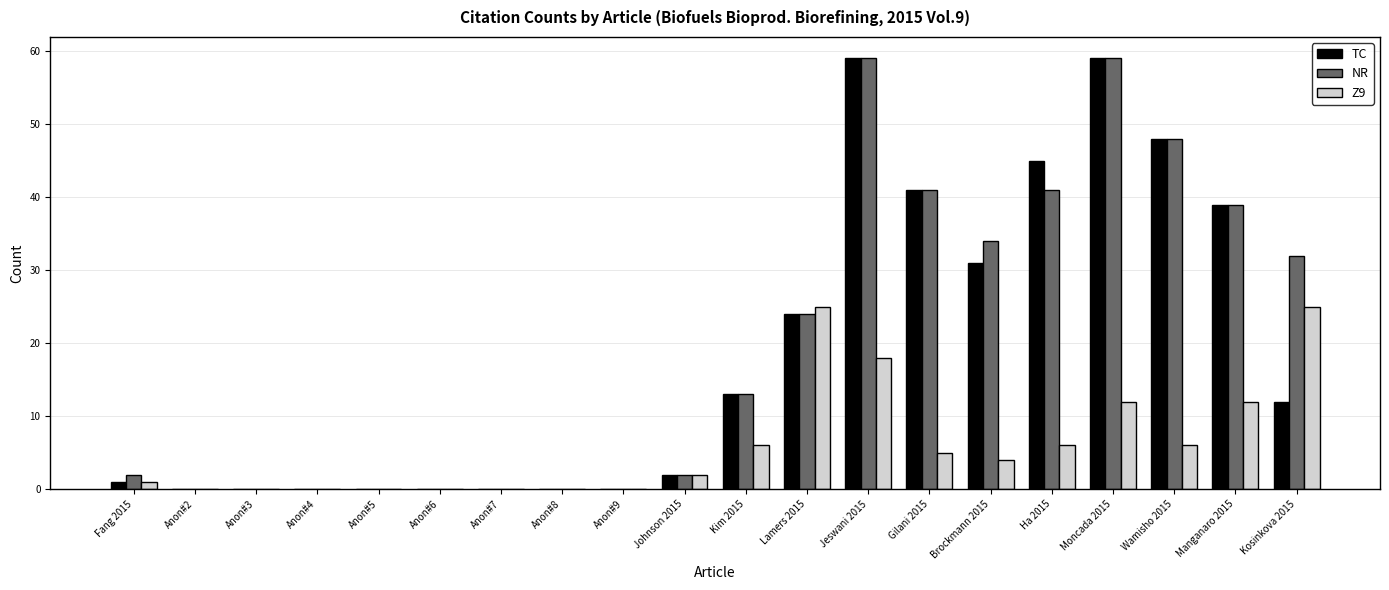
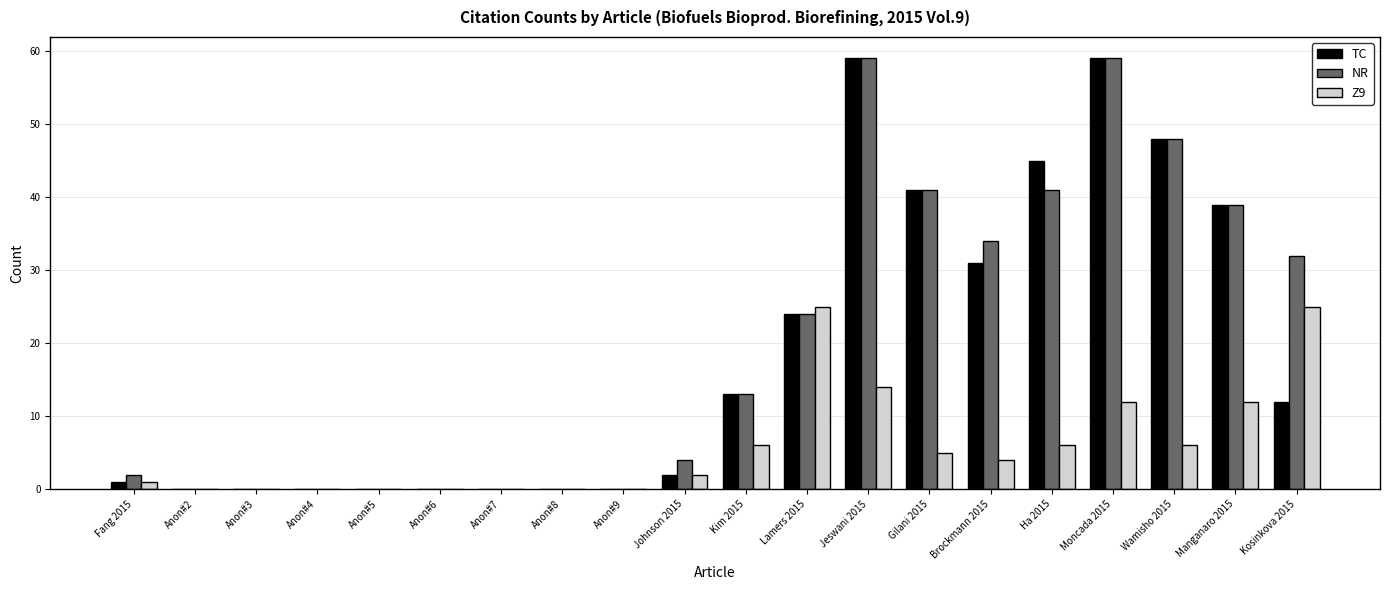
  {
    "TC": {
      "Fang 2015": 1,
      "Anon#2": 0,
      "Anon#3": 0,
      "Anon#4": 0,
      "Anon#5": 0,
      "Anon#6": 0,
      "Anon#7": 0,
      "Anon#8": 0,
      "Anon#9": 0,
      "Johnson 2015": 2,
      "Kim 2015": 13,
      "Lamers 2015": 24,
      "Jeswani 2015": 59,
      "Gilani 2015": 41,
      "Brockmann 2015": 31,
      "Ha 2015": 45,
      "Moncada 2015": 59,
      "Wamisho 2015": 48,
      "Manganaro 2015": 39,
      "Kosinkova 2015": 12
    },
    "NR": {
      "Fang 2015": 2,
      "Anon#2": 0,
      "Anon#3": 0,
      "Anon#4": 0,
      "Anon#5": 0,
      "Anon#6": 0,
      "Anon#7": 0,
      "Anon#8": 0,
      "Anon#9": 0,
-     "Johnson 2015": 2,
+     "Johnson 2015": 4,
      "Kim 2015": 13,
      "Lamers 2015": 24,
      "Jeswani 2015": 59,
      "Gilani 2015": 41,
      "Brockmann 2015": 34,
      "Ha 2015": 41,
      "Moncada 2015": 59,
      "Wamisho 2015": 48,
      "Manganaro 2015": 39,
      "Kosinkova 2015": 32
    },
    "Z9": {
      "Fang 2015": 1,
      "Anon#2": 0,
      "Anon#3": 0,
      "Anon#4": 0,
      "Anon#5": 0,
      "Anon#6": 0,
      "Anon#7": 0,
      "Anon#8": 0,
      "Anon#9": 0,
      "Johnson 2015": 2,
      "Kim 2015": 6,
      "Lamers 2015": 25,
-     "Jeswani 2015": 18,
+     "Jeswani 2015": 14,
      "Gilani 2015": 5,
      "Brockmann 2015": 4,
      "Ha 2015": 6,
      "Moncada 2015": 12,
      "Wamisho 2015": 6,
      "Manganaro 2015": 12,
      "Kosinkova 2015": 25
    }
  }
